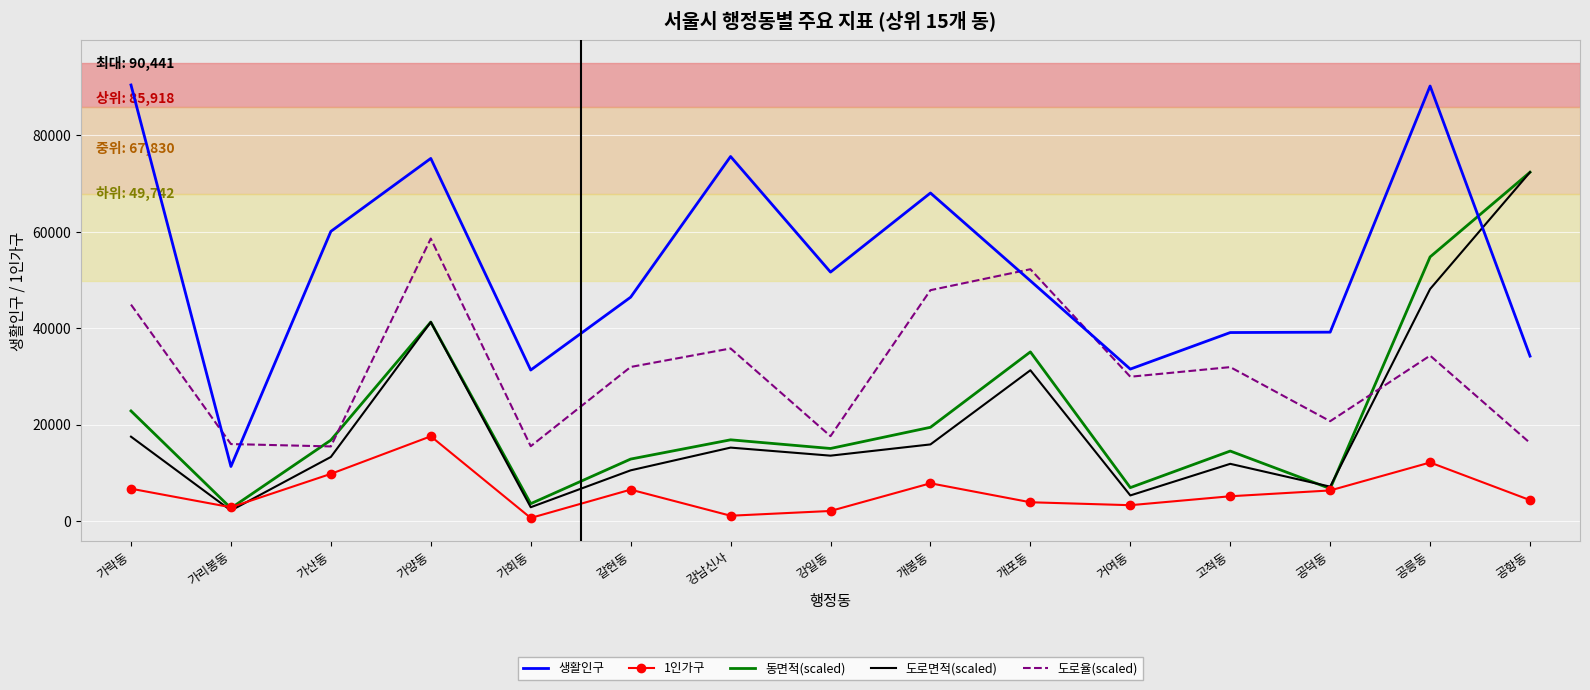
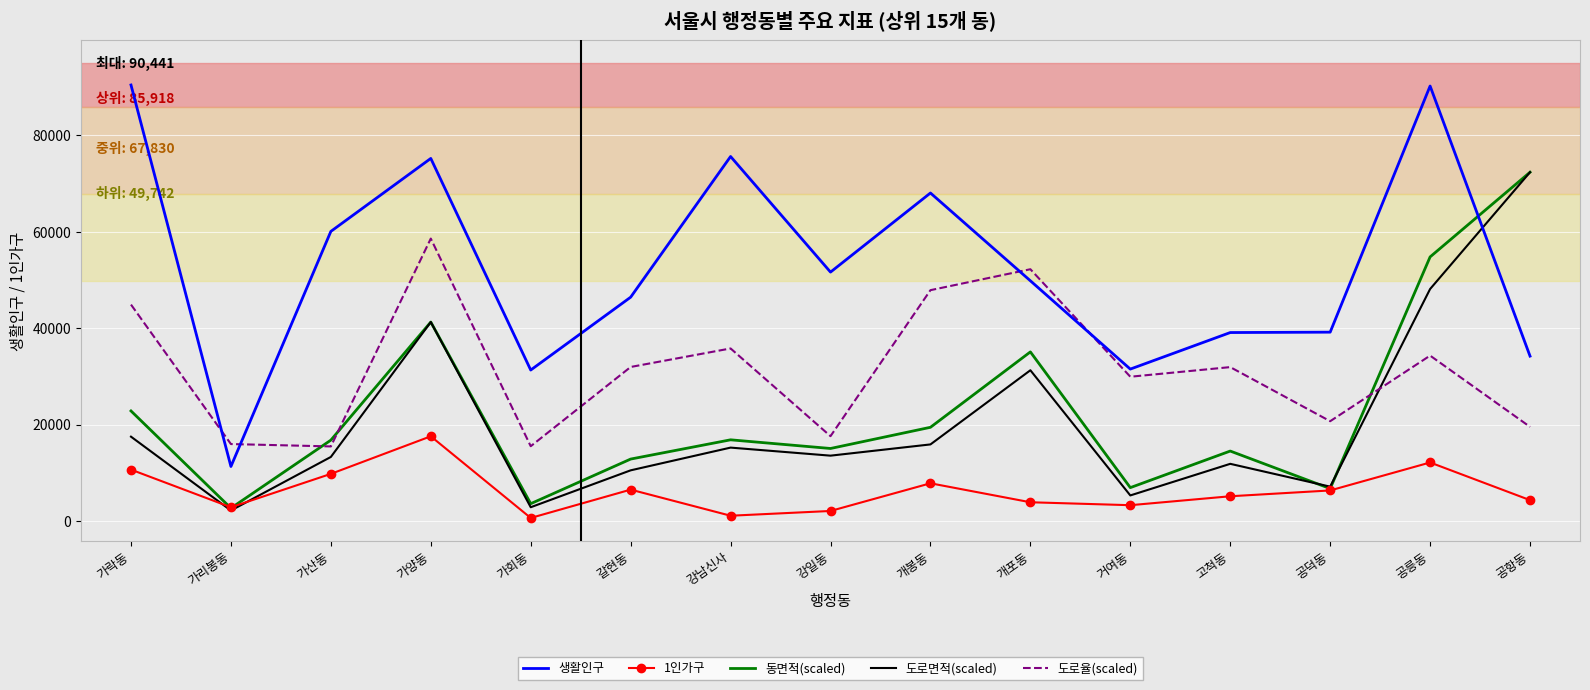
  {
    "생활인구": {
      "가락동": "90,441"
    },
    "1인가구": {
-     "가락동": "7000",
+     "가락동": "11000",
      "가산동": "10000",
      "가양동": "18000",
      "가회동": "1000",
      "갈현동": "7000",
      "강남신사": "1000",
      "강일동": "2000",
      "개봉동": "8000",
      "개포동": "4000",
      "거여동": "3000",
      "고척동": "5000",
      "공릉동": "12000",
      "공항동": "4000"
    },
    "동면적(scaled)": {
      "가락동": "23000",
      "가산동": "17000",
      "가회동": "4000",
      "갈현동": "13000",
      "강남신사": "17000",
      "강일동": "15000",
      "개봉동": "19000",
      "개포동": "35000",
      "거여동": "7000",
      "고척동": "15000",
      "공릉동": "55000"
    },
    "도로면적(scaled)": {
      "가락동": "17000",
      "가산동": "13000",
      "가회동": "3000",
      "갈현동": "11000",
      "강남신사": "15000",
      "강일동": "14000",
      "개봉동": "16000",
      "개포동": "31000",
      "거여동": "5000",
      "고척동": "12000",
      "공릉동": "48000"
    },
    "도로율(scaled)": {
      "가락동": "45000",
      "가리봉동": "16000",
      "가산동": "15000",
      "가양동": "59000",
      "가회동": "16000",
      "갈현동": "32000",
      "강남신사": "36000",
      "강일동": "18000",
      "개봉동": "48000",
      "개포동": "52000",
      "거여동": "30000",
      "고척동": "32000",
      "공덕동": "21000",
      "공릉동": "34000",
-     "공항동": "16000"
+     "공항동": "20000"
    }
  }
